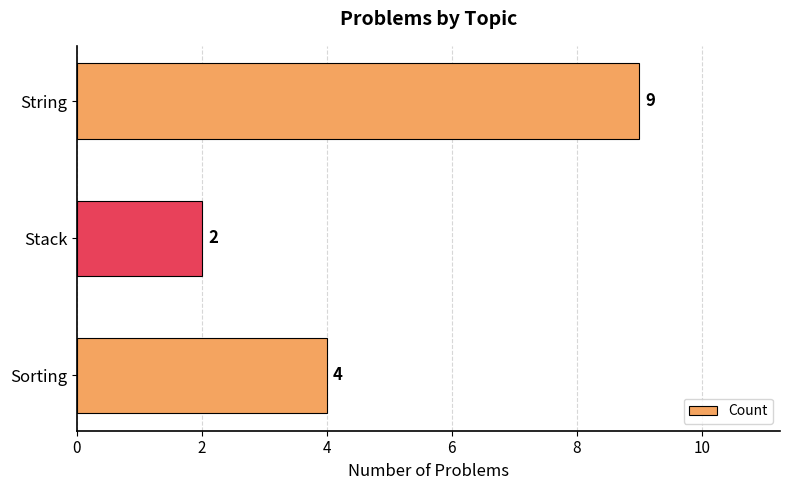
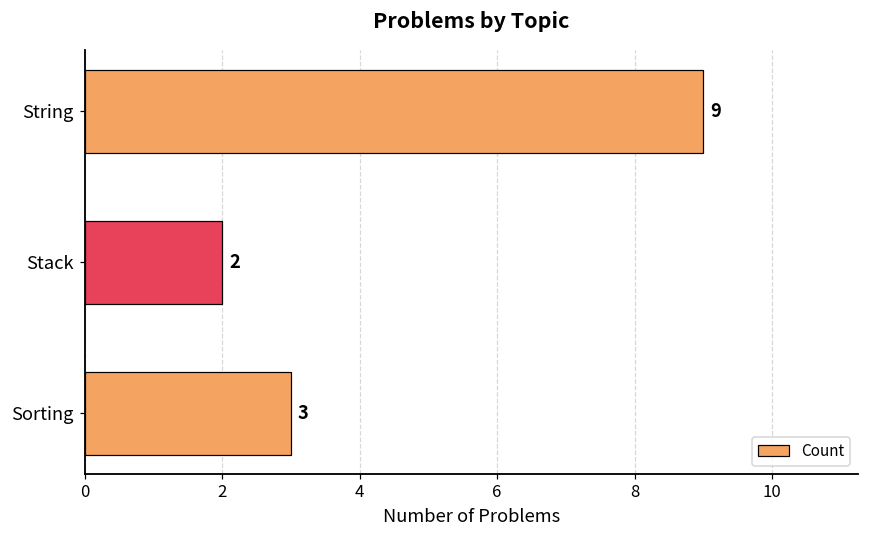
  {
    "String": 9,
    "Stack": 2,
-   "Sorting": 4
+   "Sorting": 3
  }
